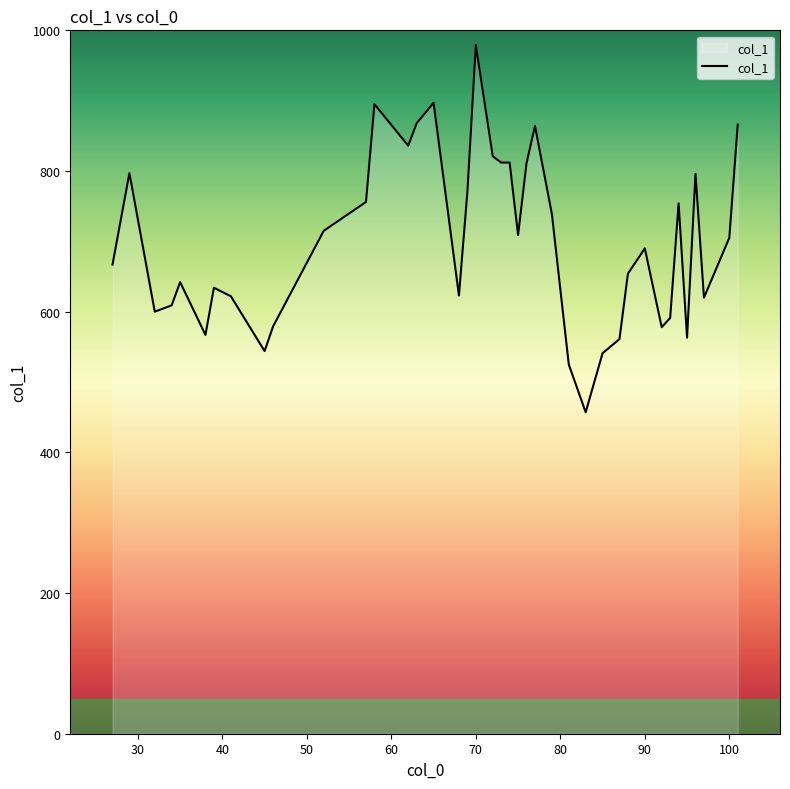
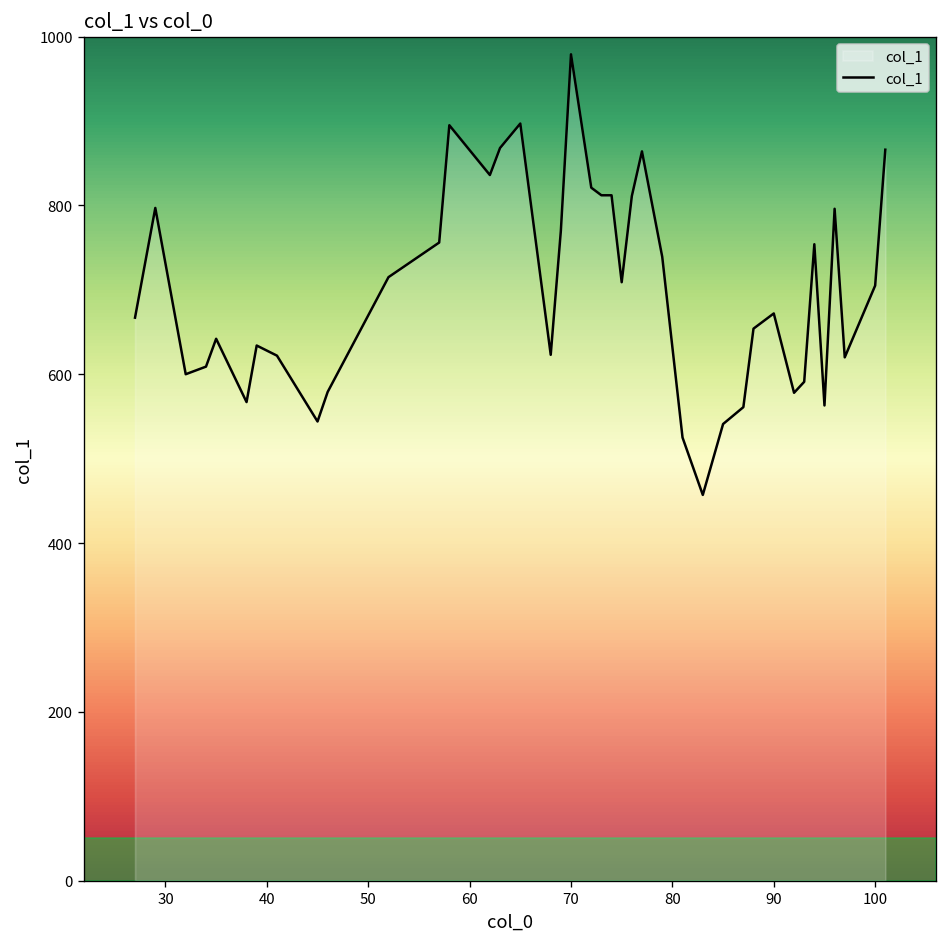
  {
    "70": 980,
-   "90": 690,
+   "90": 670,
    "100": 710
  }
